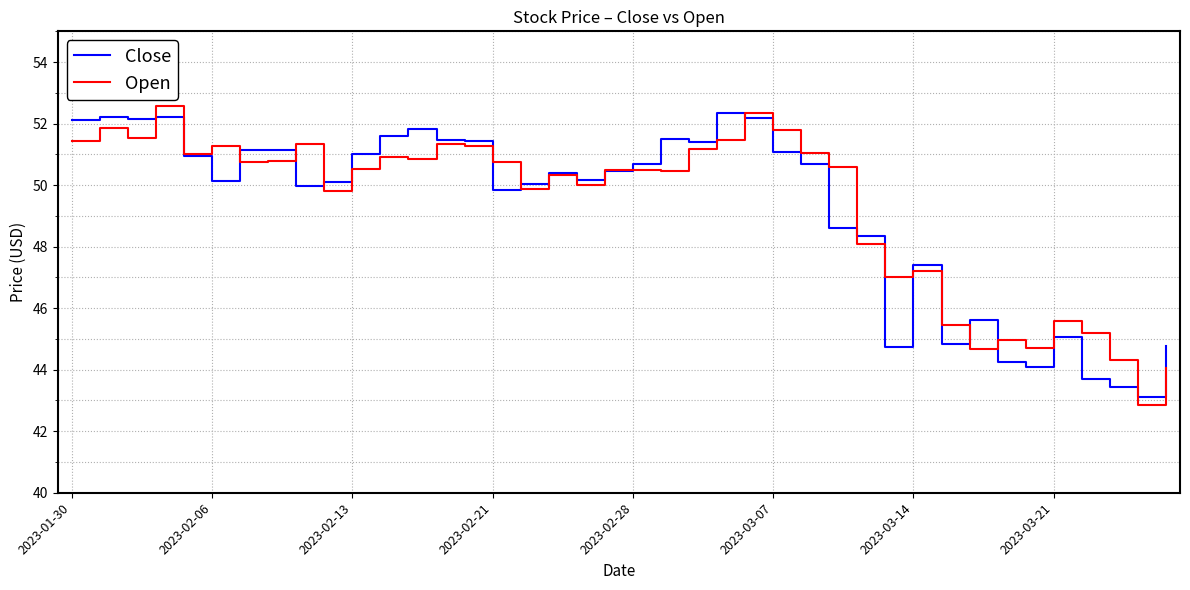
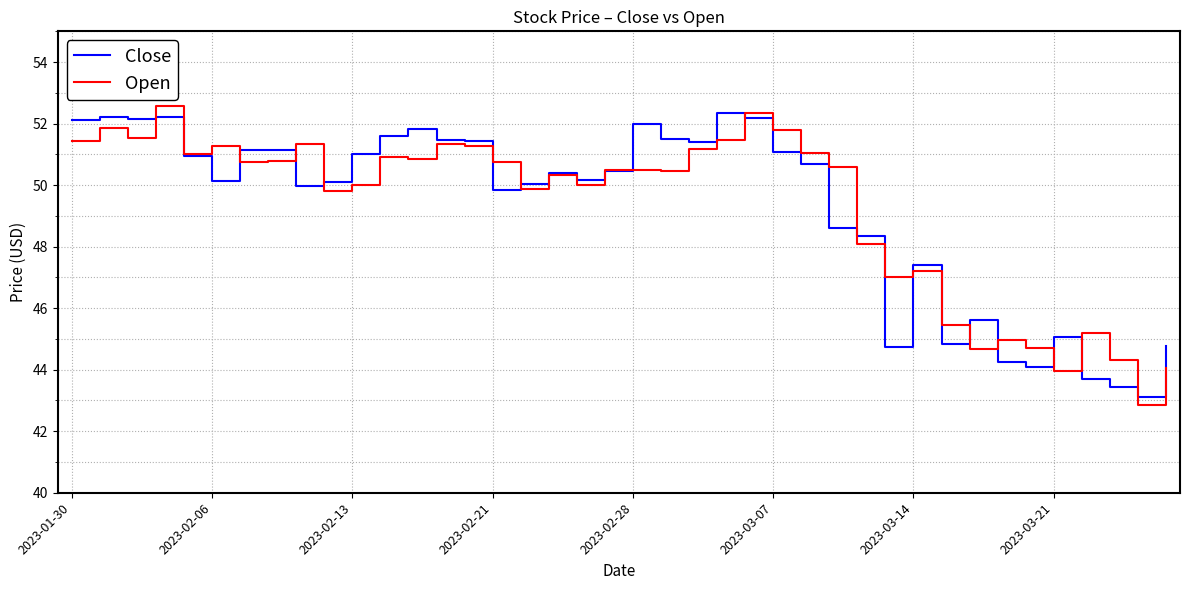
  {
    "Close": {
      "2023-01-30": 52.1,
      "2023-02-06": 50.1,
      "2023-02-13": 51.0,
      "2023-02-21": 49.8,
-     "2023-02-28": 50.7,
+     "2023-02-28": 52.0,
      "2023-03-07": 51.1,
      "2023-03-14": 47.4,
      "2023-03-21": 45.1
    },
    "Open": {
      "2023-01-30": 51.4,
      "2023-02-06": 51.3,
-     "2023-02-13": 50.5,
+     "2023-02-13": 50.0,
      "2023-02-21": 50.7,
      "2023-02-28": 50.5,
      "2023-03-07": 51.8,
      "2023-03-14": 47.2,
-     "2023-03-21": 45.6
+     "2023-03-21": 44.0
    }
  }
